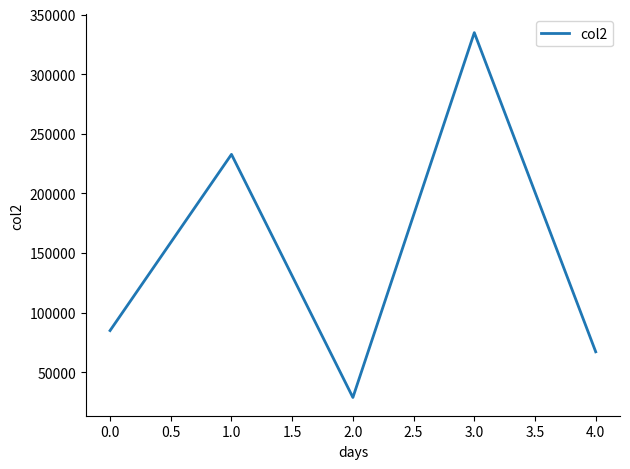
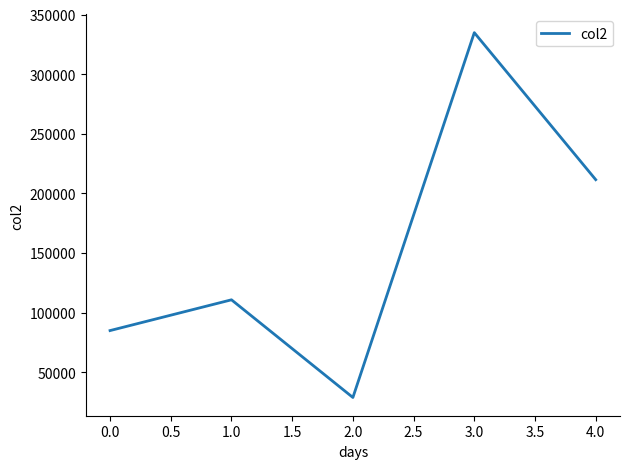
  {
    "0.0": 85000,
-   "1.0": 233000,
+   "1.0": 111000,
    "2.0": 29000,
    "3.0": 335000,
-   "4.0": 67000
+   "4.0": 211000
  }
